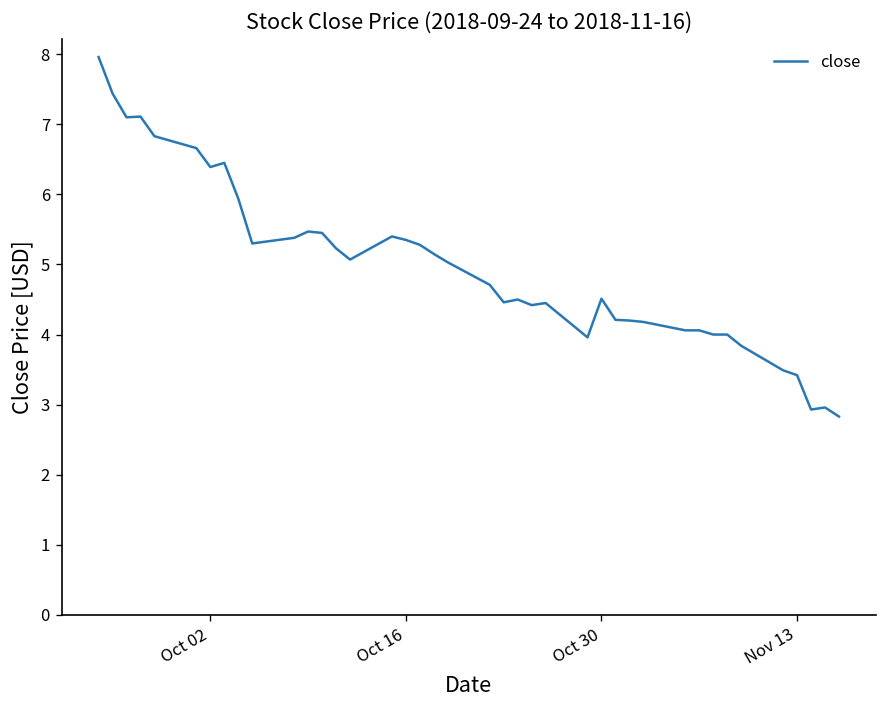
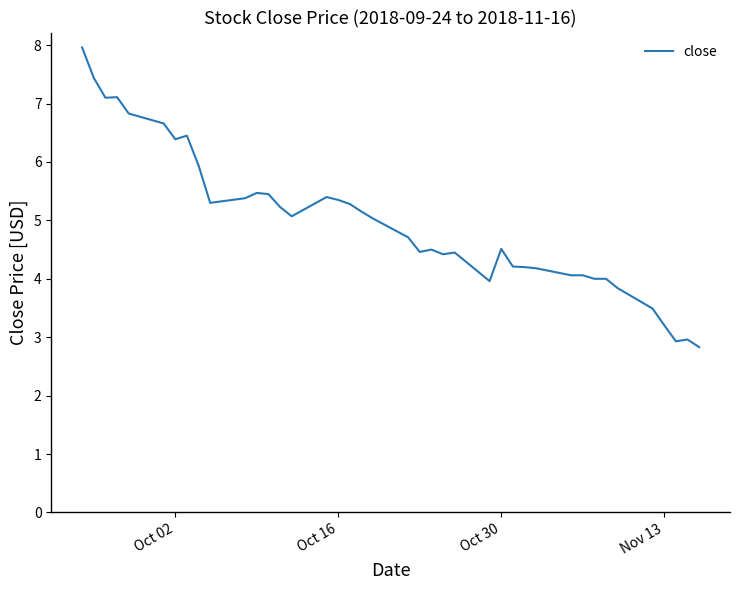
  {
    "Oct 02": 6.4,
    "Oct 16": 5.3,
    "Oct 30": 4.5,
-   "Nov 13": 3.4
+   "Nov 13": 3.2
  }
